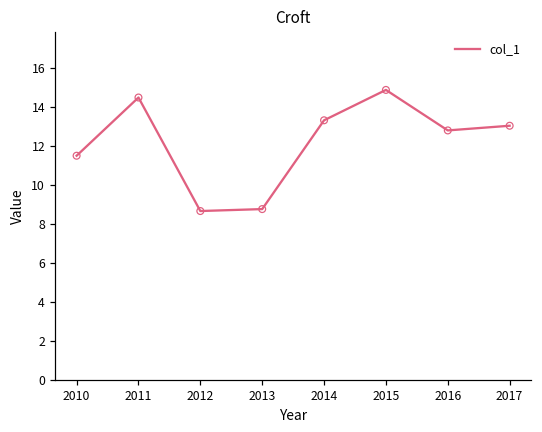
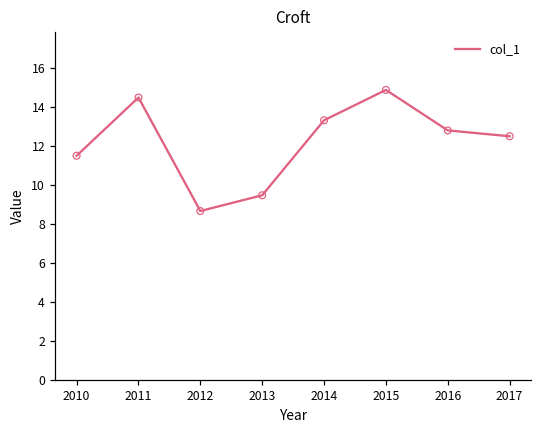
  {
    "2010": 11.5,
    "2011": 14.5,
    "2012": 8.7,
-   "2013": 8.8,
+   "2013": 9.5,
    "2014": 13.3,
    "2015": 14.9,
    "2016": 12.8,
-   "2017": 13.0
+   "2017": 12.5
  }
